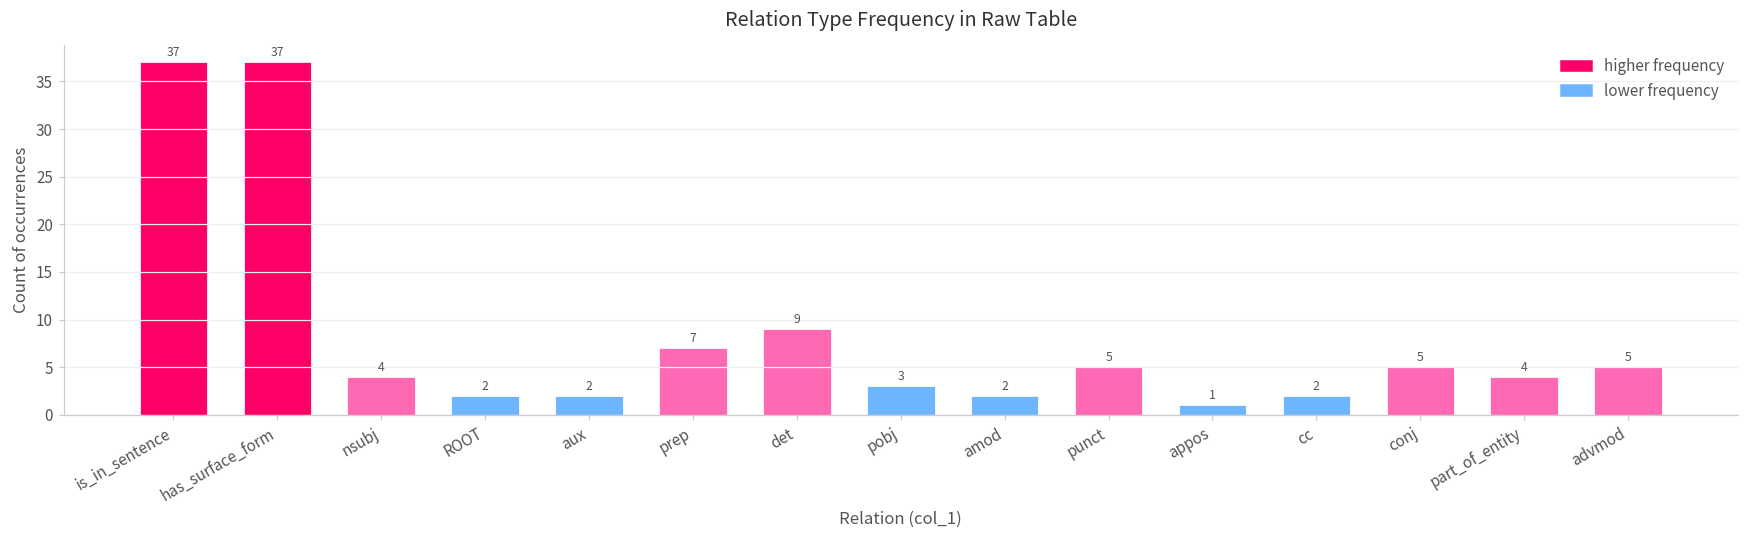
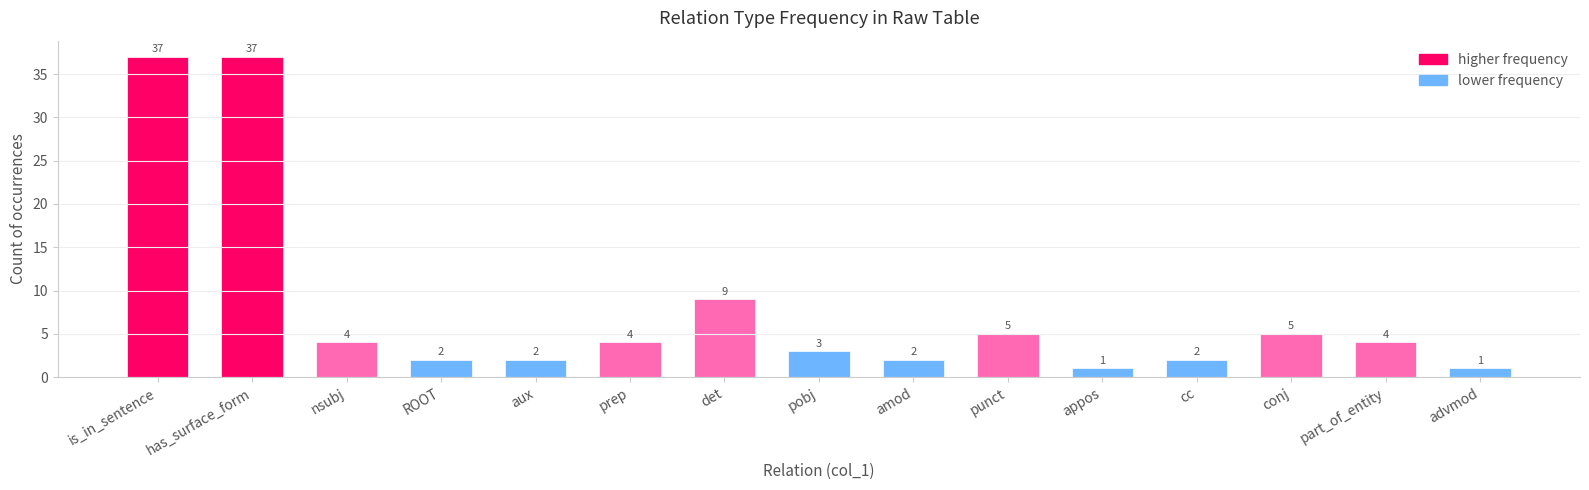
  {
    "is_in_sentence": 37,
    "has_surface_form": 37,
    "nsubj": 4,
    "ROOT": 2,
    "aux": 2,
-   "prep": 7,
+   "prep": 4,
    "det": 9,
    "pobj": 3,
    "amod": 2,
    "punct": 5,
    "appos": 1,
    "cc": 2,
    "conj": 5,
    "part_of_entity": 4,
-   "advmod": 5
+   "advmod": 1
  }
